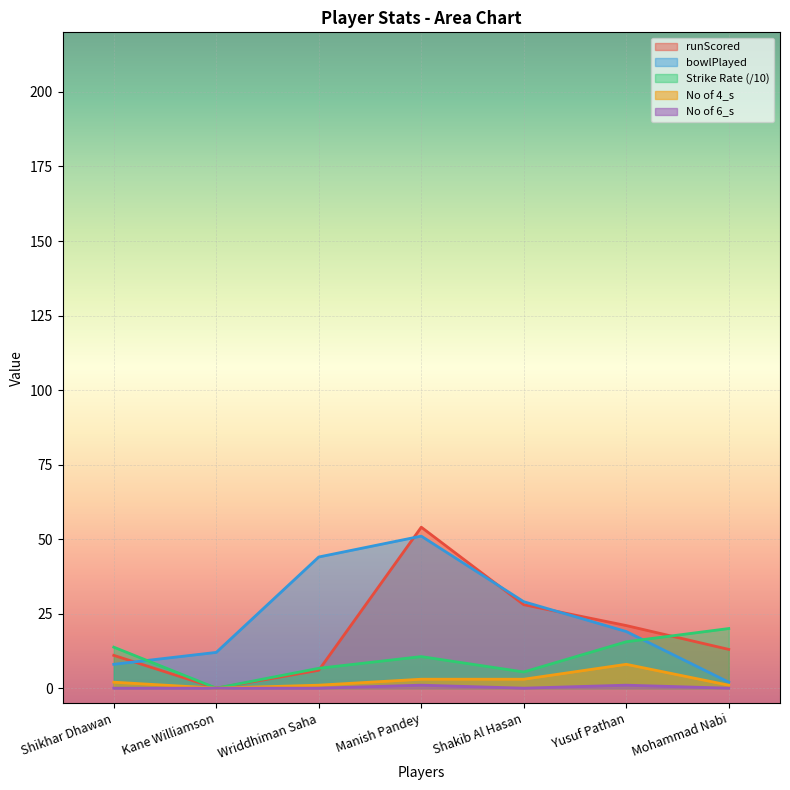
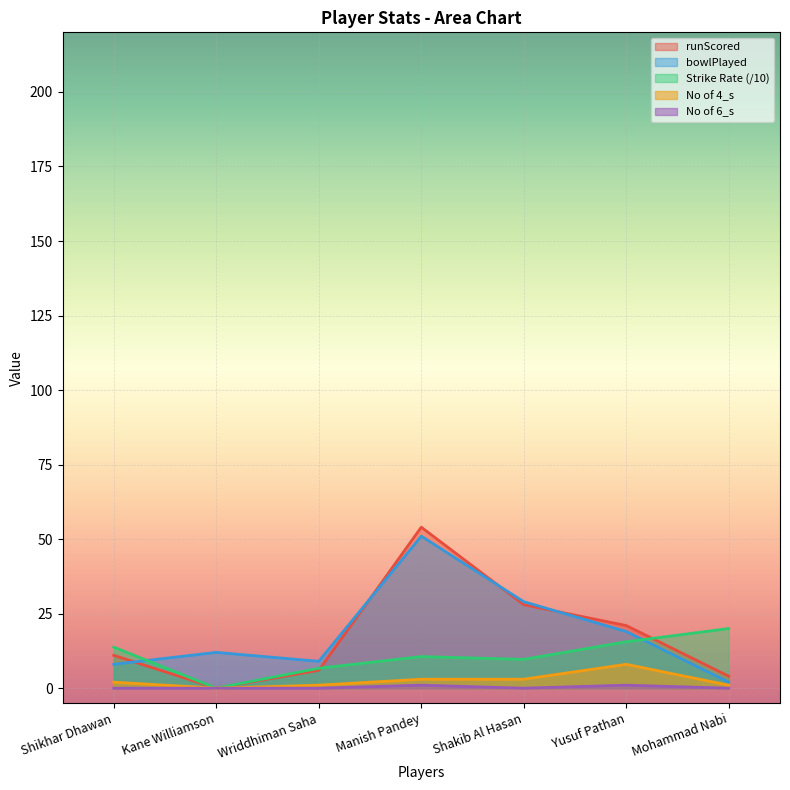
  {
    "runScored": {
      "Shikhar Dhawan": 11,
      "Manish Pandey": 54,
      "Shakib Al Hasan": 28,
      "Yusuf Pathan": 21,
-     "Mohammad Nabi": 13
+     "Mohammad Nabi": 4
    },
    "bowlPlayed": {
      "Shikhar Dhawan": 8,
      "Kane Williamson": 12,
-     "Wriddhiman Saha": 44,
+     "Wriddhiman Saha": 9,
      "Manish Pandey": 51,
      "Shakib Al Hasan": 29,
      "Yusuf Pathan": 19,
      "Mohammad Nabi": 2
    },
    "Strike Rate (/10)": {
      "Shikhar Dhawan": 14,
      "Manish Pandey": 11,
-     "Shakib Al Hasan": 5,
+     "Shakib Al Hasan": 10,
      "Yusuf Pathan": 16,
      "Mohammad Nabi": 20
    },
    "No of 4_s": {
      "Shikhar Dhawan": 2,
      "Wriddhiman Saha": 1,
      "Manish Pandey": 3,
      "Shakib Al Hasan": 3,
      "Yusuf Pathan": 8,
      "Mohammad Nabi": 1
    },
    "No of 6_s": {
      "Shikhar Dhawan": 0,
      "Wriddhiman Saha": 0,
      "Manish Pandey": 1,
      "Shakib Al Hasan": 0,
      "Yusuf Pathan": 1,
      "Mohammad Nabi": 0
    }
  }
